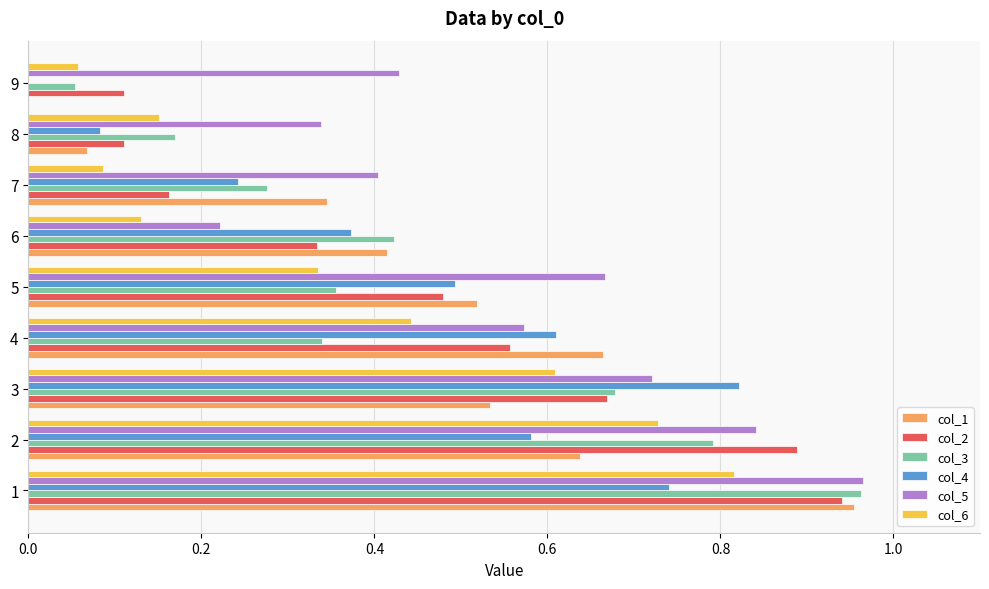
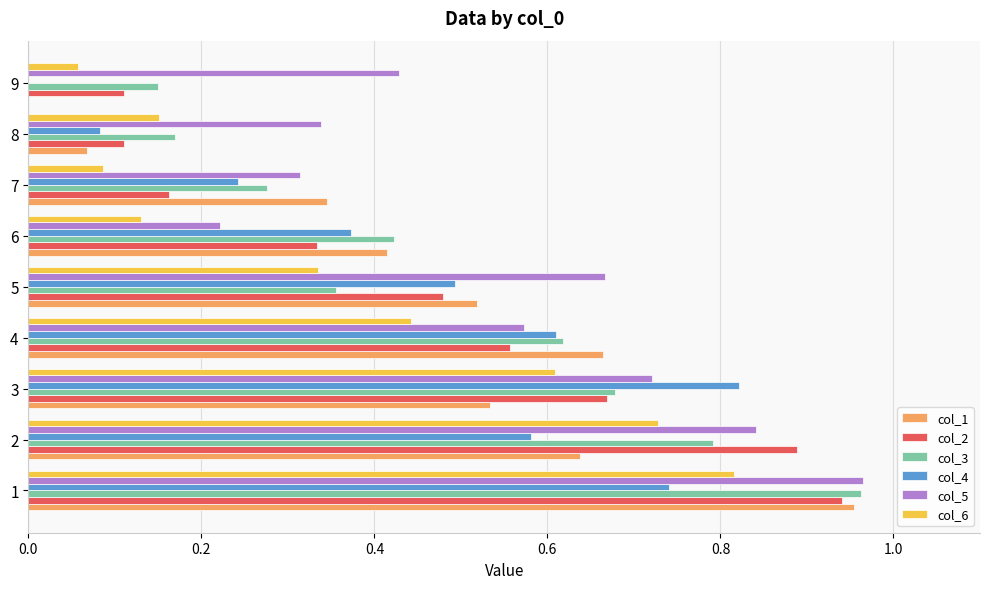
  {
    "col_2": {
      "9": 0.11,
      "8": 0.11,
      "7": 0.16,
      "6": 0.33,
      "5": 0.48,
      "4": 0.56,
      "3": 0.67,
      "2": 0.89,
      "1": 0.94
    },
    "col_3": {
-     "9": 0.05,
+     "9": 0.15,
      "8": 0.17,
      "7": 0.28,
      "6": 0.42,
      "5": 0.36,
-     "4": 0.34,
+     "4": 0.62,
      "3": 0.68,
      "2": 0.79,
      "1": 0.96
    },
    "col_4": {
      "9": 0.00,
      "8": 0.08,
      "7": 0.24,
      "6": 0.37,
      "5": 0.49,
      "4": 0.61,
      "3": 0.82,
      "2": 0.58,
      "1": 0.74
    },
    "col_5": {
      "9": 0.43,
      "8": 0.34,
-     "7": 0.40,
+     "7": 0.31,
      "6": 0.22,
      "5": 0.67,
      "4": 0.57,
      "3": 0.72,
      "2": 0.84,
      "1": 0.97
    }
  }
